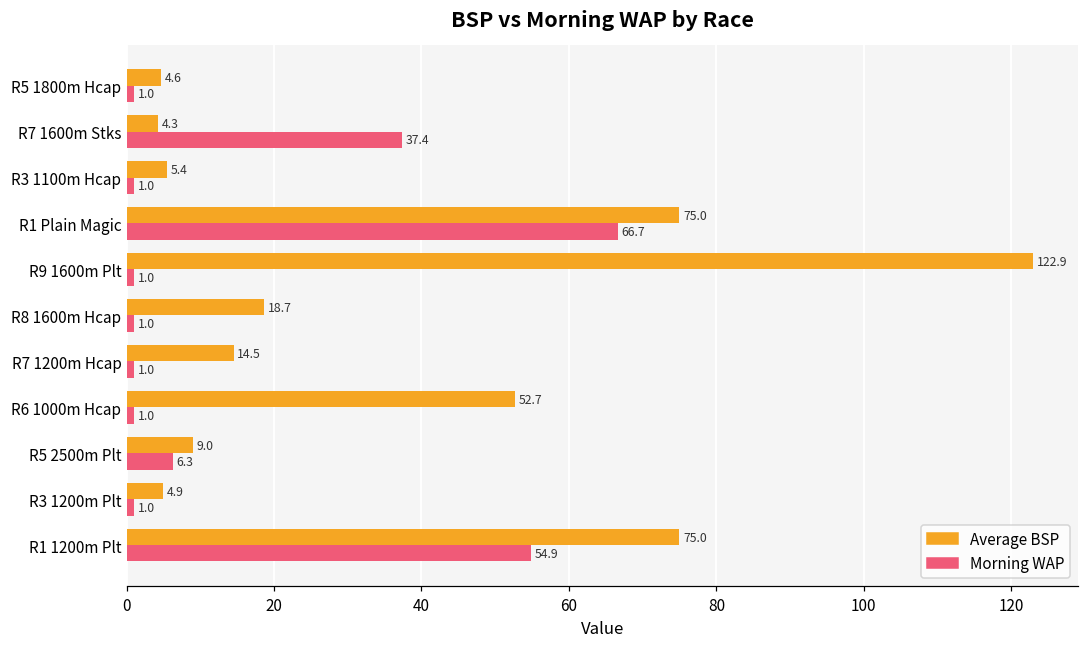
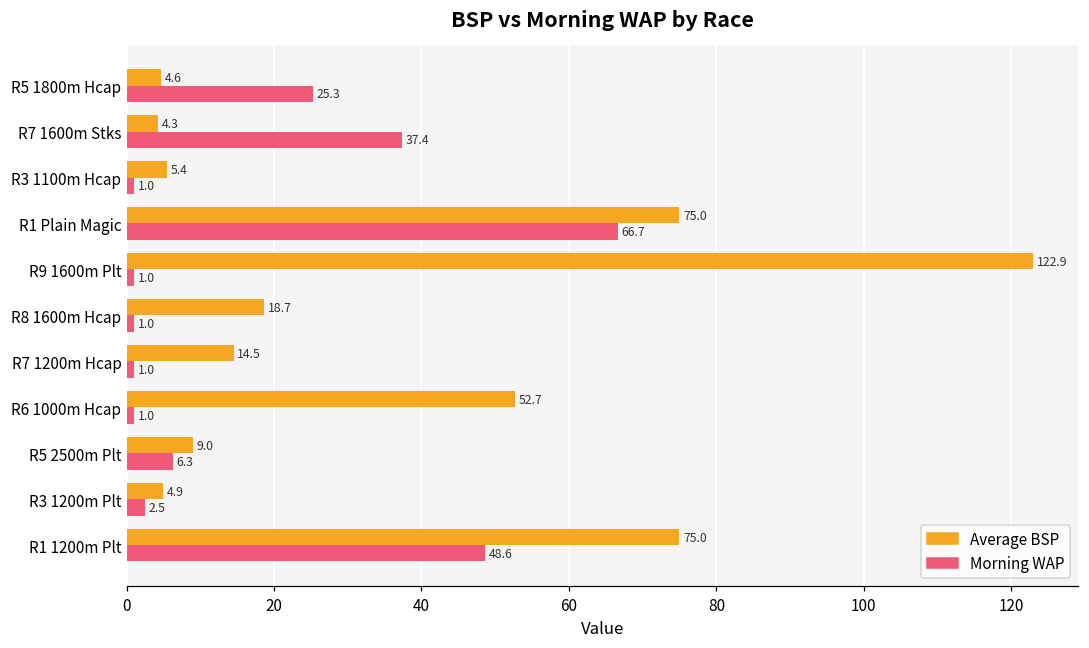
  {
    "Average BSP": {
      "R5 1800m Hcap": 4.6,
      "R7 1600m Stks": 4.3,
      "R3 1100m Hcap": 5.4,
      "R1 Plain Magic": 75.0,
      "R9 1600m Plt": 122.9,
      "R8 1600m Hcap": 18.7,
      "R7 1200m Hcap": 14.5,
      "R6 1000m Hcap": 52.7,
      "R5 2500m Plt": 9.0,
      "R3 1200m Plt": 4.9,
      "R1 1200m Plt": 75.0
    },
    "Morning WAP": {
-     "R5 1800m Hcap": 1.0,
+     "R5 1800m Hcap": 25.3,
      "R7 1600m Stks": 37.4,
      "R3 1100m Hcap": 1.0,
      "R1 Plain Magic": 66.7,
      "R9 1600m Plt": 1.0,
      "R8 1600m Hcap": 1.0,
      "R7 1200m Hcap": 1.0,
      "R6 1000m Hcap": 1.0,
      "R5 2500m Plt": 6.3,
-     "R3 1200m Plt": 1.0,
-     "R1 1200m Plt": 54.9
+     "R3 1200m Plt": 2.5,
+     "R1 1200m Plt": 48.6
    }
  }
